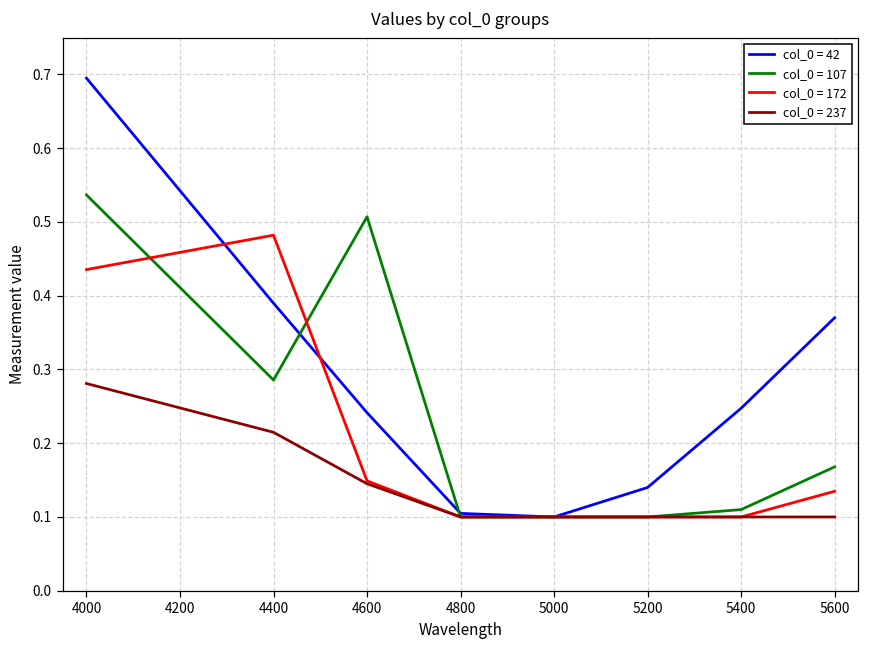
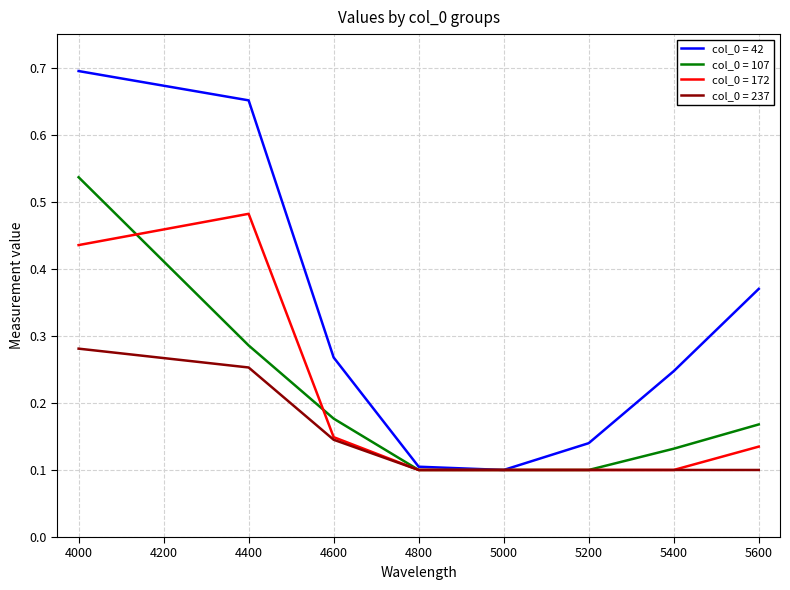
  {
    "col_0 = 42": {
      "4000": 0.69,
-     "4400": 0.39,
-     "4600": 0.24,
+     "4400": 0.65,
+     "4600": 0.27,
      "4800": 0.10,
      "5200": 0.14,
      "5400": 0.25,
      "5600": 0.37
    },
    "col_0 = 107": {
      "4000": 0.54,
      "4400": 0.29,
-     "4600": 0.51,
-     "5400": 0.11,
+     "4600": 0.18,
+     "5400": 0.13,
      "5600": 0.17
    },
    "col_0 = 172": {
      "4000": 0.44,
      "4400": 0.48,
      "4600": 0.15,
      "5600": 0.13
    },
    "col_0 = 237": {
      "4000": 0.28,
-     "4400": 0.21,
+     "4400": 0.25,
      "4600": 0.15,
      "5600": 0.10
    }
  }
